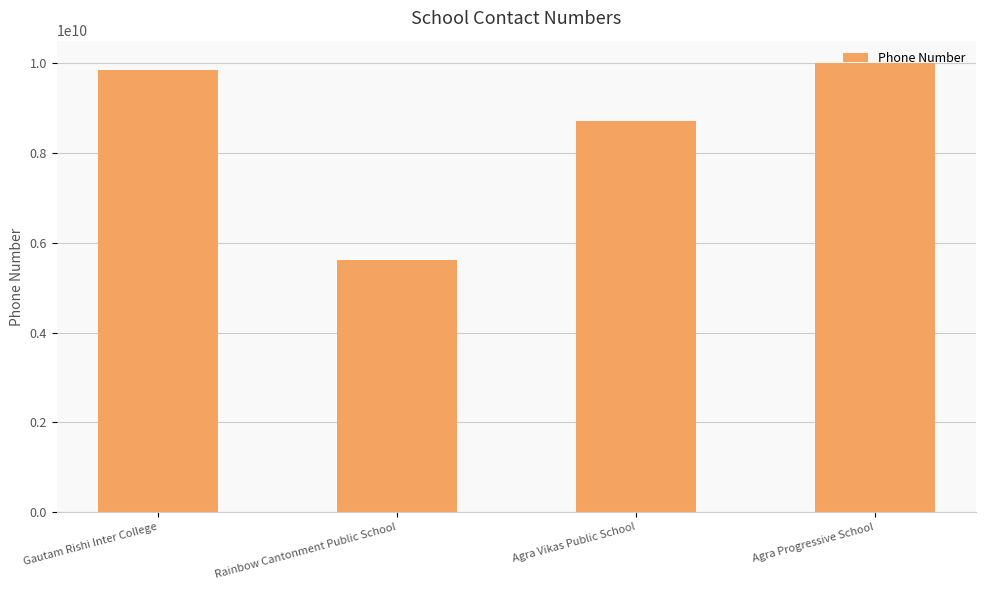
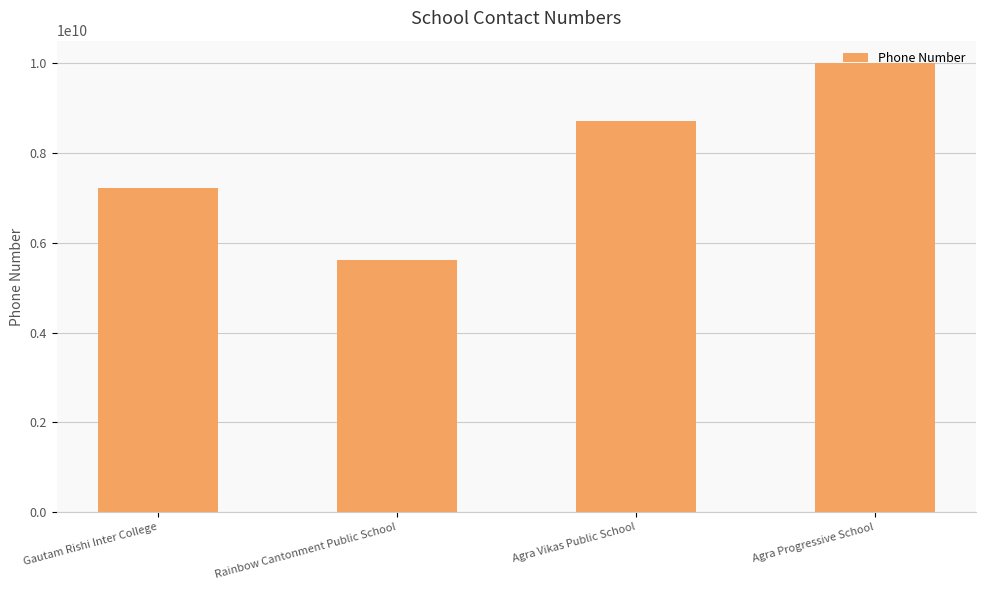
  {
-   "Gautam Rishi Inter College": 9800000000,
+   "Gautam Rishi Inter College": 7200000000,
    "Rainbow Cantonment Public School": 5600000000,
    "Agra Vikas Public School": 8700000000,
    "Agra Progressive School": 10000000000
  }
